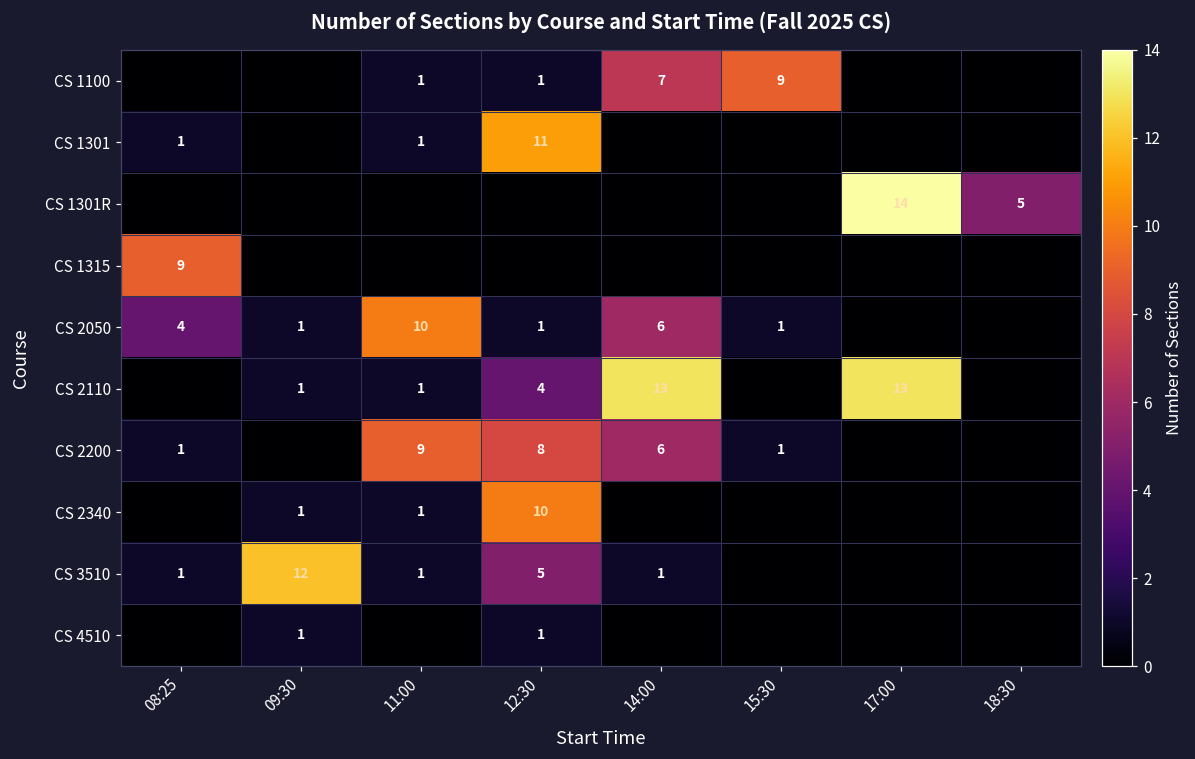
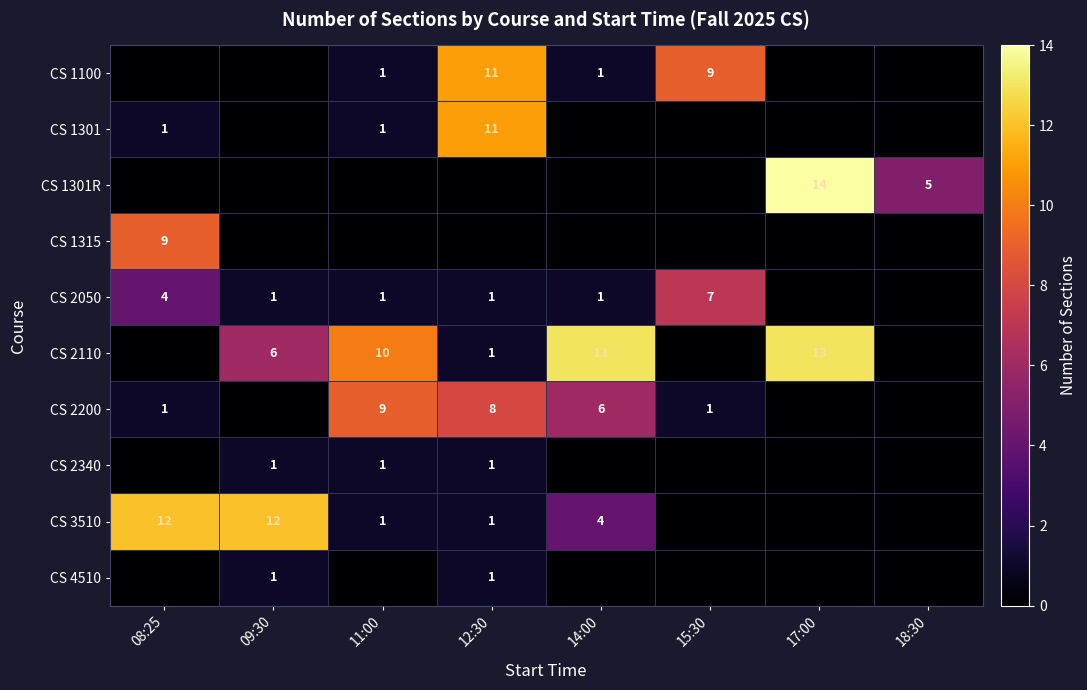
  {
    "CS 1100": {
      "11:00": 1,
-     "12:30": 1,
-     "14:00": 7,
+     "12:30": 11,
+     "14:00": 1,
      "15:30": 9
    },
    "CS 1301": {
      "08:25": 1,
      "11:00": 1,
      "12:30": 11
    },
    "CS 1301R": {
      "18:30": 5
    },
    "CS 1315": {
      "08:25": 9
    },
    "CS 2050": {
      "08:25": 4,
      "09:30": 1,
-     "11:00": 10,
+     "11:00": 1,
      "12:30": 1,
-     "14:00": 6,
-     "15:30": 1
+     "14:00": 1,
+     "15:30": 7
    },
    "CS 2110": {
-     "09:30": 1,
-     "11:00": 1,
-     "12:30": 4,
+     "09:30": 6,
+     "11:00": 10,
+     "12:30": 1,
      "14:00": 13,
      "17:00": 13
    },
    "CS 2200": {
      "08:25": 1,
      "11:00": 9,
      "12:30": 8,
      "14:00": 6,
      "15:30": 1
    },
    "CS 2340": {
      "09:30": 1,
      "11:00": 1,
-     "12:30": 10
+     "12:30": 1
    },
    "CS 3510": {
-     "08:25": 1,
+     "08:25": 12,
      "09:30": 12,
      "11:00": 1,
-     "12:30": 5,
-     "14:00": 1
+     "12:30": 1,
+     "14:00": 4
    },
    "CS 4510": {
      "09:30": 1,
      "12:30": 1
    }
  }
